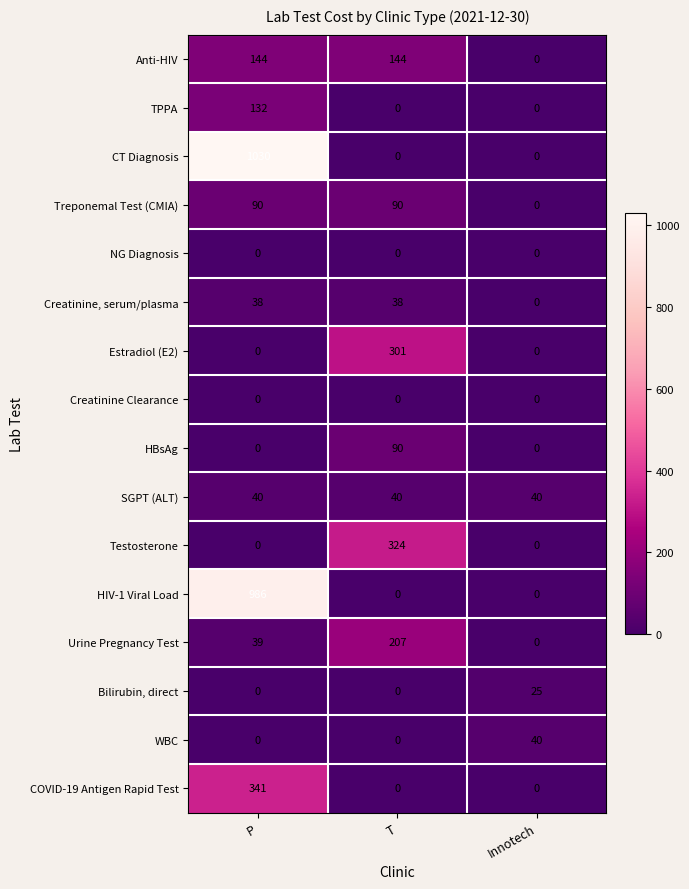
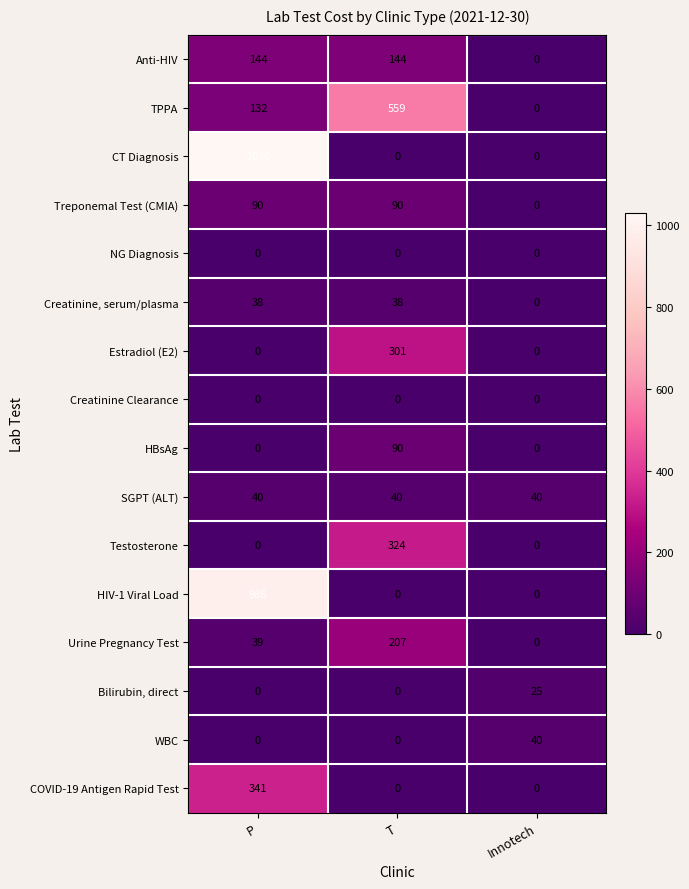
  {
    "Anti-HIV": {
      "P": 144,
      "T": 144,
      "Innotech": 0
    },
    "TPPA": {
      "P": 132,
-     "T": 0,
+     "T": 559,
      "Innotech": 0
    },
    "CT Diagnosis": {
      "T": 0,
      "Innotech": 0
    },
    "Treponemal Test (CMIA)": {
      "P": 90,
      "T": 90,
      "Innotech": 0
    },
    "NG Diagnosis": {
      "P": 0,
      "T": 0,
      "Innotech": 0
    },
    "Creatinine, serum/plasma": {
      "P": 38,
      "T": 38,
      "Innotech": 0
    },
    "Estradiol (E2)": {
      "P": 0,
      "T": 301,
      "Innotech": 0
    },
    "Creatinine Clearance": {
      "P": 0,
      "T": 0,
      "Innotech": 0
    },
    "HBsAg": {
      "P": 0,
      "T": 90,
      "Innotech": 0
    },
    "SGPT (ALT)": {
      "P": 40,
      "T": 40,
      "Innotech": 40
    },
    "Testosterone": {
      "P": 0,
      "T": 324,
      "Innotech": 0
    },
    "HIV-1 Viral Load": {
      "T": 0,
      "Innotech": 0
    },
    "Urine Pregnancy Test": {
      "P": 39,
      "T": 207,
      "Innotech": 0
    },
    "Bilirubin, direct": {
      "P": 0,
      "T": 0,
      "Innotech": 25
    },
    "WBC": {
      "P": 0,
      "T": 0,
      "Innotech": 40
    },
    "COVID-19 Antigen Rapid Test": {
      "P": 341,
      "T": 0,
      "Innotech": 0
    }
  }
